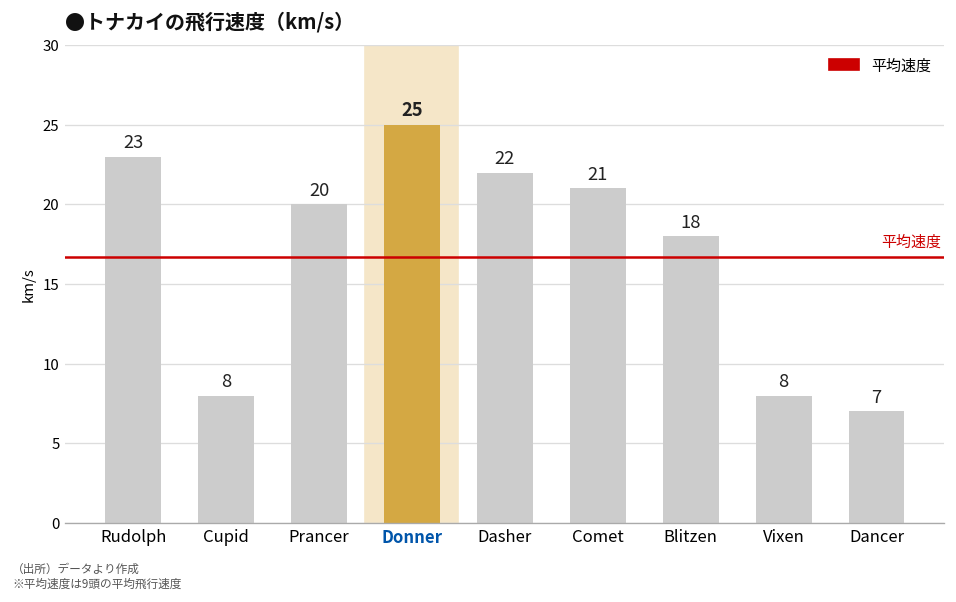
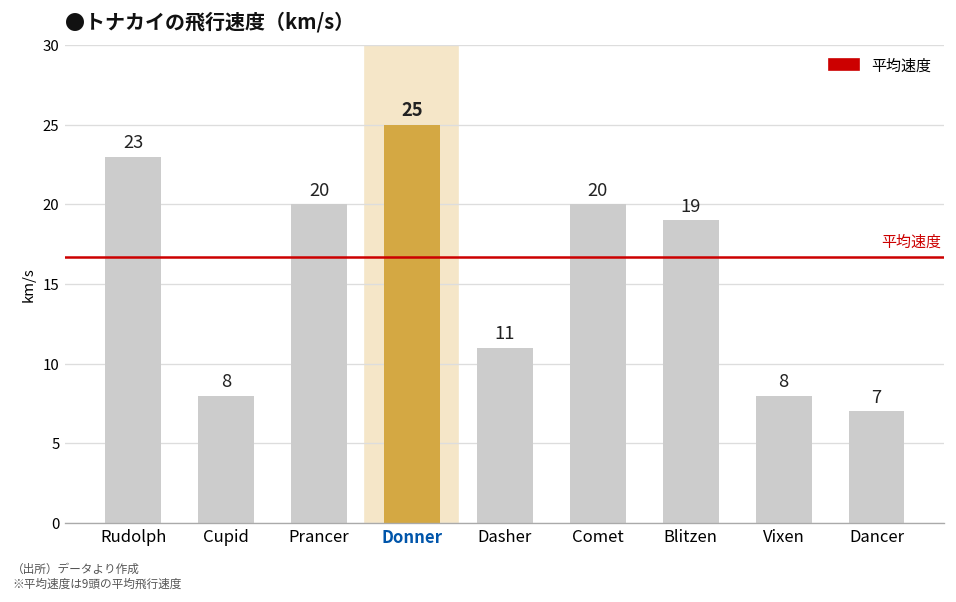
  {
    "Rudolph": 23,
    "Cupid": 8,
    "Prancer": 20,
    "Donner": 25,
-   "Dasher": 22,
-   "Comet": 21,
-   "Blitzen": 18,
+   "Dasher": 11,
+   "Comet": 20,
+   "Blitzen": 19,
    "Vixen": 8,
    "Dancer": 7
  }
